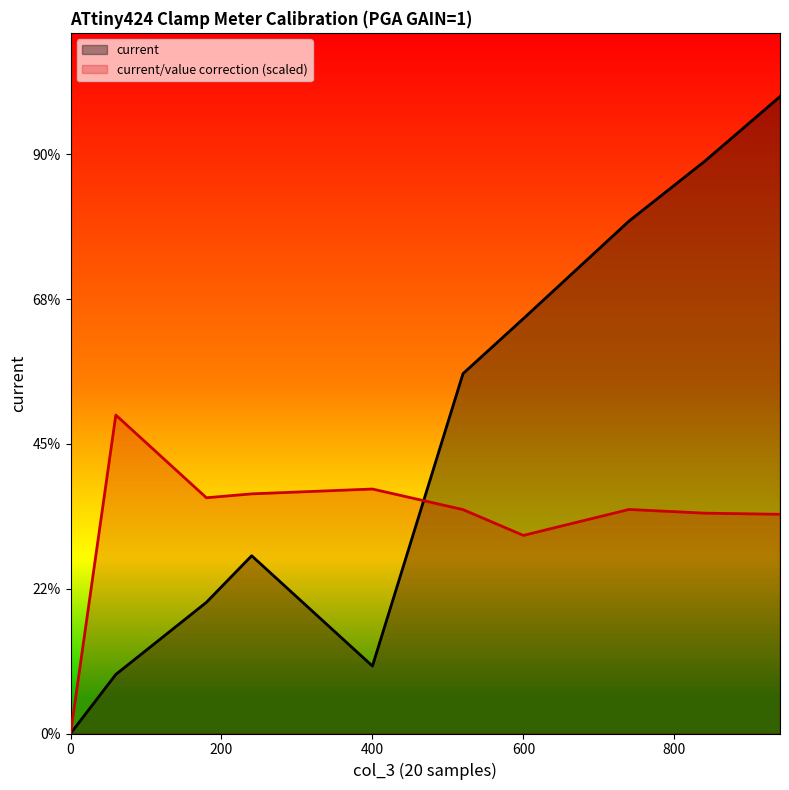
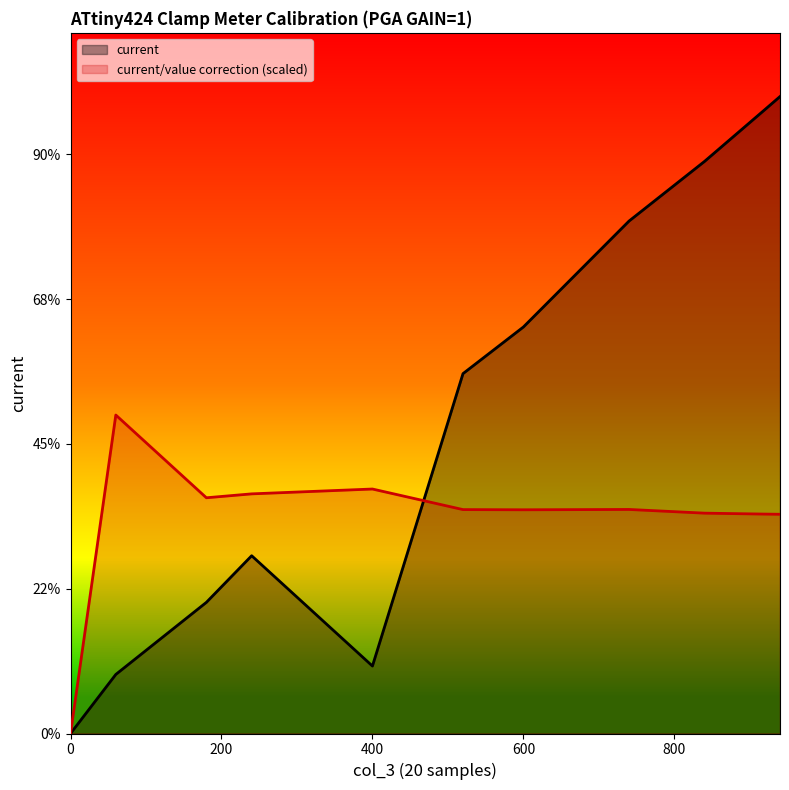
  {
    "current": {
      "400": "10%",
-     "600": "64%"
+     "600": "63%"
    },
    "current/value correction (scaled)": {
      "400": "38%",
-     "600": "31%"
+     "600": "35%"
    }
  }
